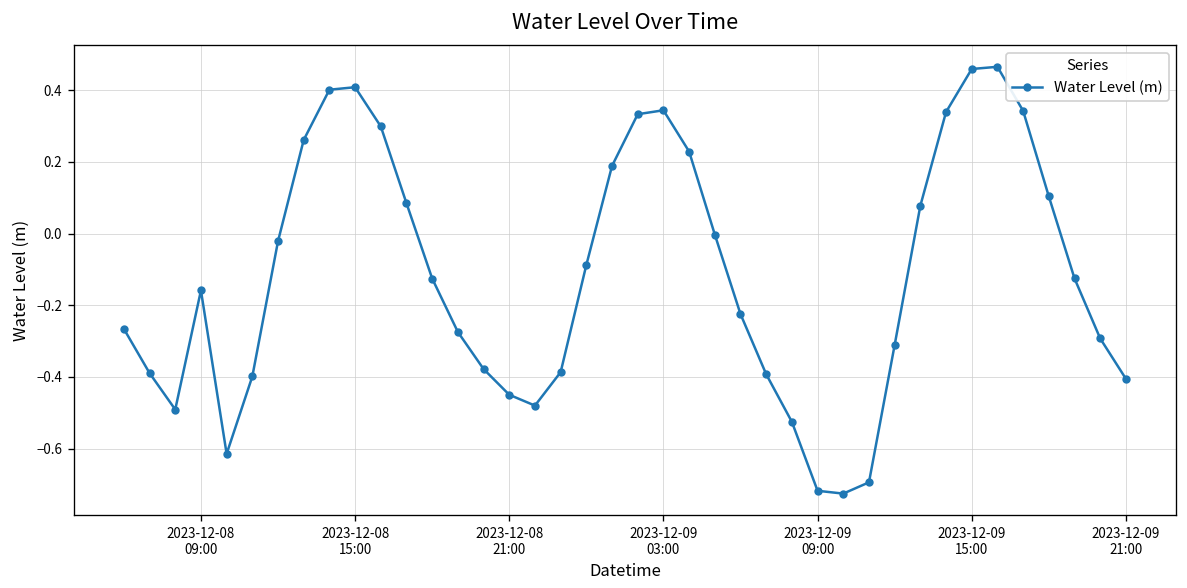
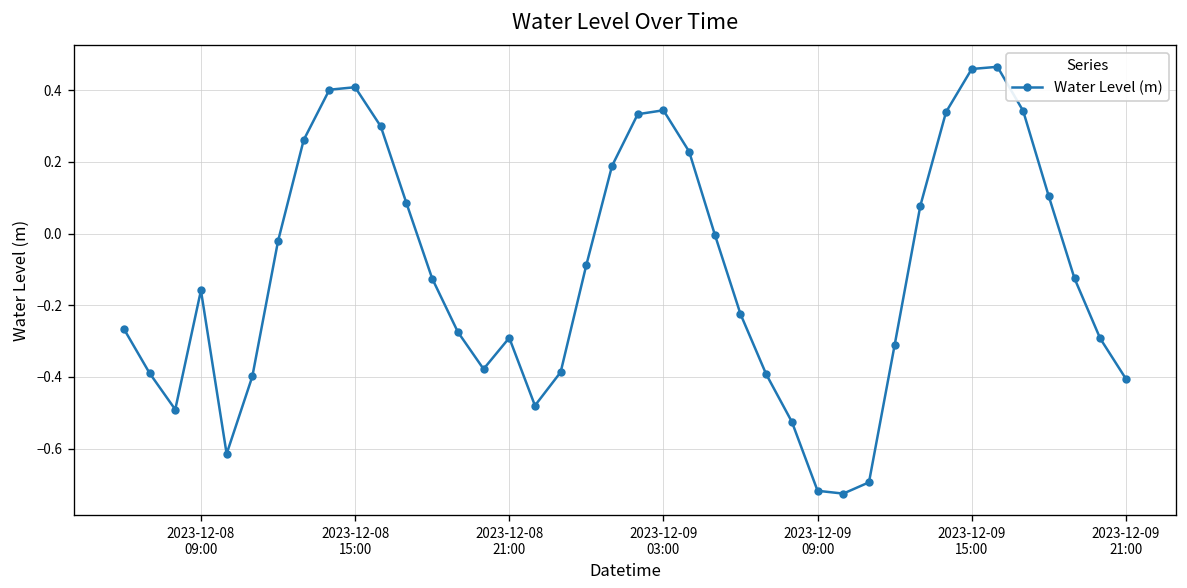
  {
    "2023-12-08 09:00": -0.16,
    "2023-12-08 15:00": 0.41,
-   "2023-12-08 21:00": -0.45,
+   "2023-12-08 21:00": -0.29,
    "2023-12-09 03:00": 0.34,
    "2023-12-09 09:00": -0.72,
    "2023-12-09 15:00": 0.46,
    "2023-12-09 21:00": -0.41
  }
